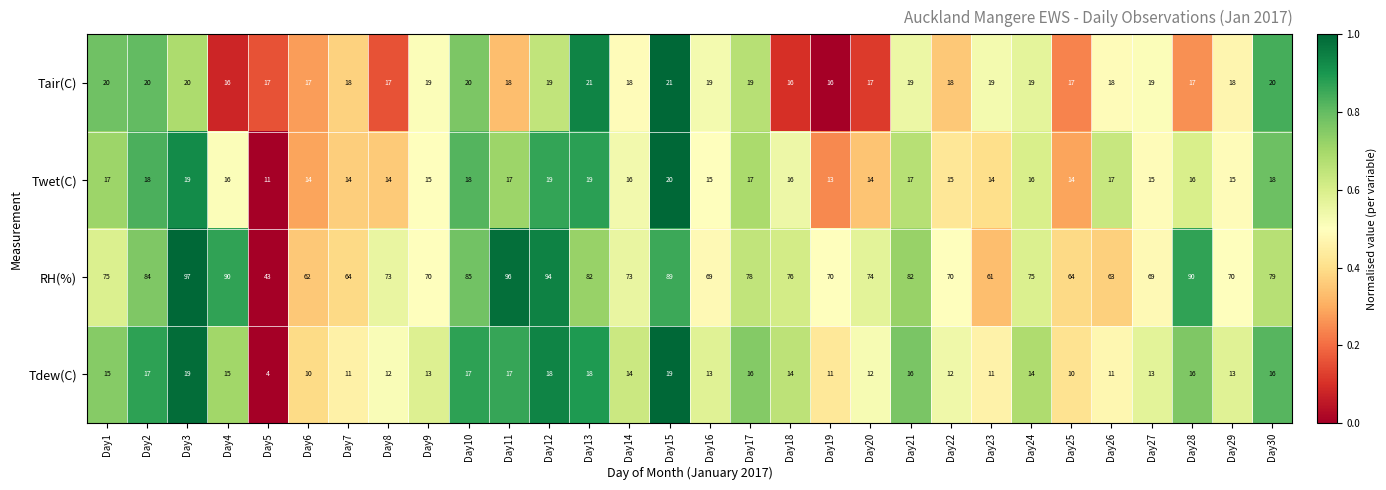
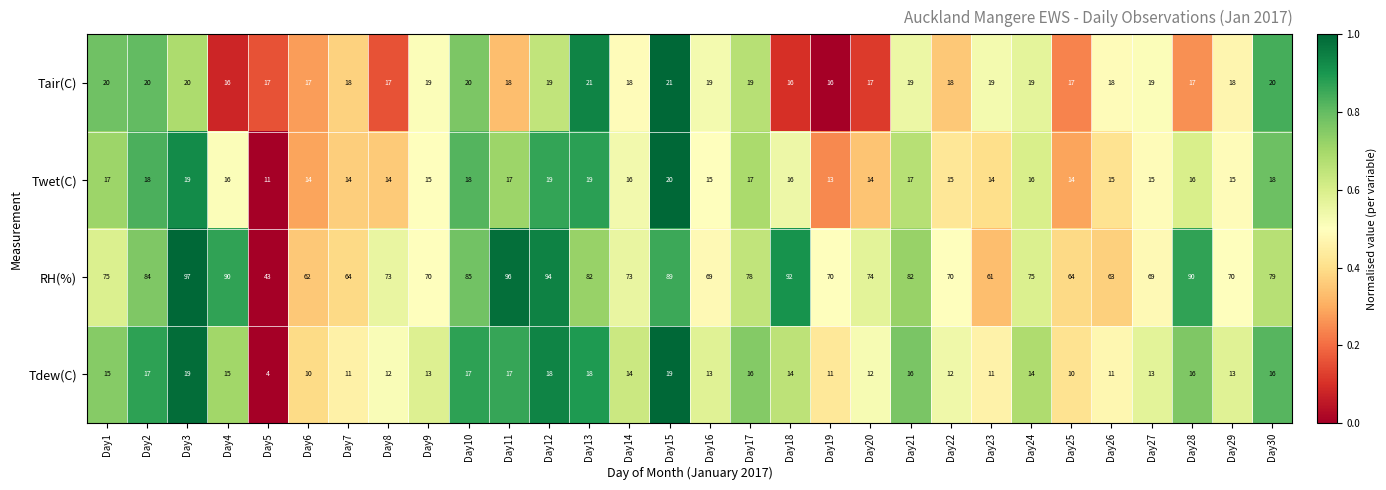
  {
    "Tair(C)": {
      "Day1": 20,
      "Day2": 20,
      "Day3": 20,
      "Day4": 16,
      "Day5": 17,
      "Day6": 17,
      "Day7": 18,
      "Day8": 17,
      "Day9": 19,
      "Day10": 20,
      "Day11": 18,
      "Day12": 19,
      "Day13": 21,
      "Day14": 18,
      "Day15": 21,
      "Day16": 19,
      "Day17": 19,
      "Day18": 16,
      "Day19": 16,
      "Day20": 17,
      "Day21": 19,
      "Day22": 18,
      "Day23": 19,
      "Day24": 19,
      "Day25": 17,
      "Day26": 18,
      "Day27": 19,
      "Day28": 17,
      "Day29": 18,
      "Day30": 20
    },
    "Twet(C)": {
      "Day1": 17,
      "Day2": 18,
      "Day3": 19,
      "Day4": 16,
      "Day5": 11,
      "Day6": 14,
      "Day7": 14,
      "Day8": 14,
      "Day9": 15,
      "Day10": 18,
      "Day11": 17,
      "Day12": 19,
      "Day13": 19,
      "Day14": 16,
      "Day15": 20,
      "Day16": 15,
      "Day17": 17,
      "Day18": 16,
      "Day19": 13,
      "Day20": 14,
      "Day21": 17,
      "Day22": 15,
      "Day23": 14,
      "Day24": 16,
      "Day25": 14,
-     "Day26": 17,
+     "Day26": 15,
      "Day27": 15,
      "Day28": 16,
      "Day29": 15,
      "Day30": 18
    },
    "RH(%)": {
      "Day1": 75,
      "Day2": 84,
      "Day3": 97,
      "Day4": 90,
      "Day5": 43,
      "Day6": 62,
      "Day7": 64,
      "Day8": 73,
      "Day9": 70,
      "Day10": 85,
      "Day11": 96,
      "Day12": 94,
      "Day13": 82,
      "Day14": 73,
      "Day15": 89,
      "Day16": 69,
      "Day17": 78,
-     "Day18": 76,
+     "Day18": 92,
      "Day19": 70,
      "Day20": 74,
      "Day21": 82,
      "Day22": 70,
      "Day23": 61,
      "Day24": 75,
      "Day25": 64,
      "Day26": 63,
      "Day27": 69,
      "Day28": 90,
      "Day29": 70,
      "Day30": 79
    },
    "Tdew(C)": {
      "Day1": 15,
      "Day2": 17,
      "Day3": 19,
      "Day4": 15,
      "Day5": 4,
      "Day6": 10,
      "Day7": 11,
      "Day8": 12,
      "Day9": 13,
      "Day10": 17,
      "Day11": 17,
      "Day12": 18,
      "Day13": 18,
      "Day14": 14,
      "Day15": 19,
      "Day16": 13,
      "Day17": 16,
      "Day18": 14,
      "Day19": 11,
      "Day20": 12,
      "Day21": 16,
      "Day22": 12,
      "Day23": 11,
      "Day24": 14,
      "Day25": 10,
      "Day26": 11,
      "Day27": 13,
      "Day28": 16,
      "Day29": 13,
      "Day30": 16
    }
  }
